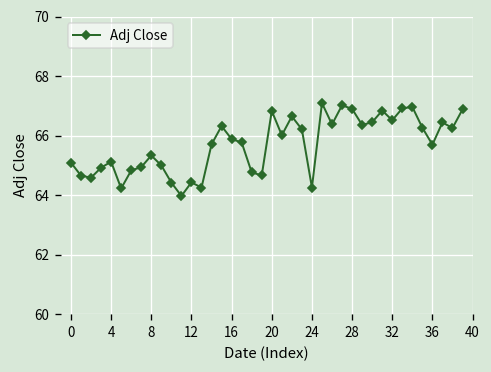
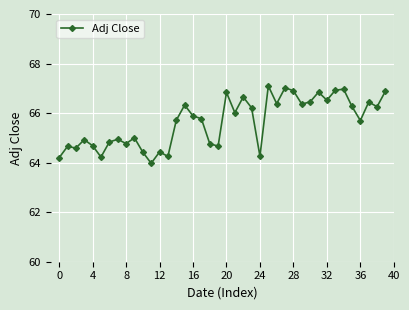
  {
-   "0": 65.1,
-   "4": 65.1,
-   "8": 65.3,
+   "0": 64.2,
+   "4": 64.7,
+   "8": 64.8,
    "12": 64.4,
    "16": 65.9,
    "20": 66.8,
    "24": 64.3,
    "28": 66.9,
    "32": 66.5,
    "36": 65.7
  }
